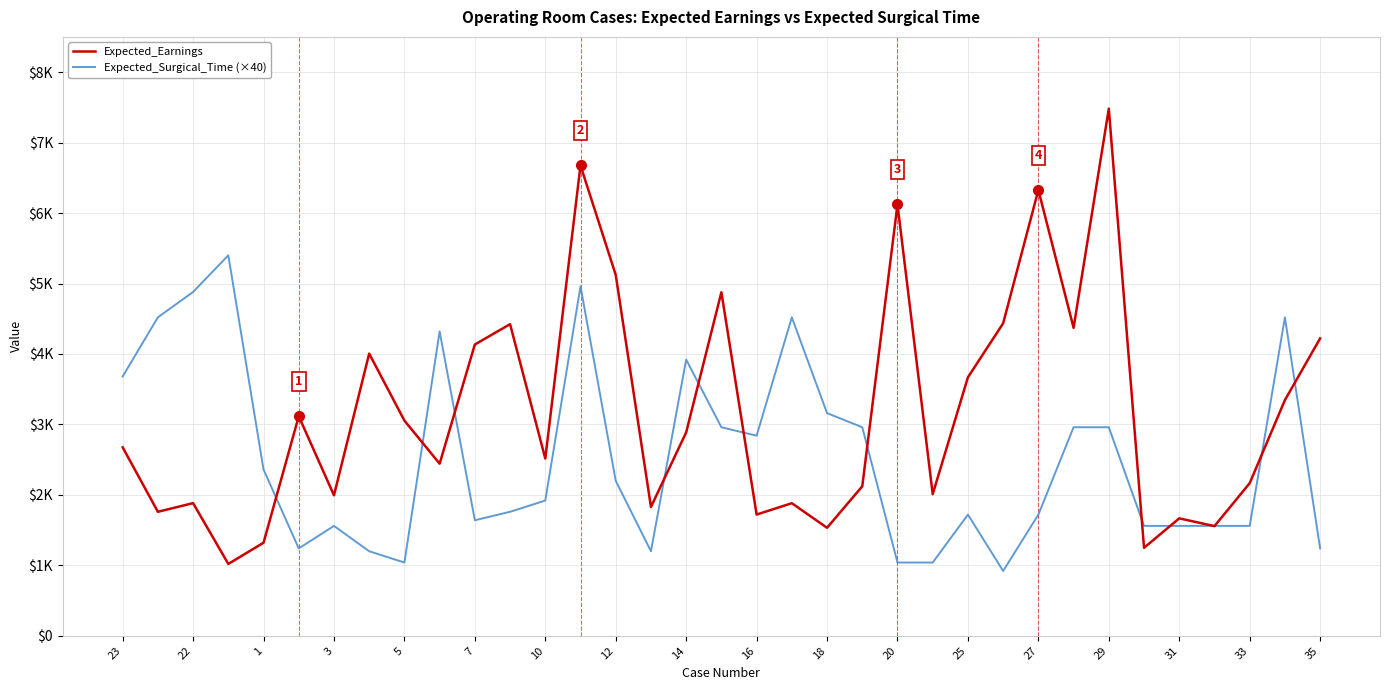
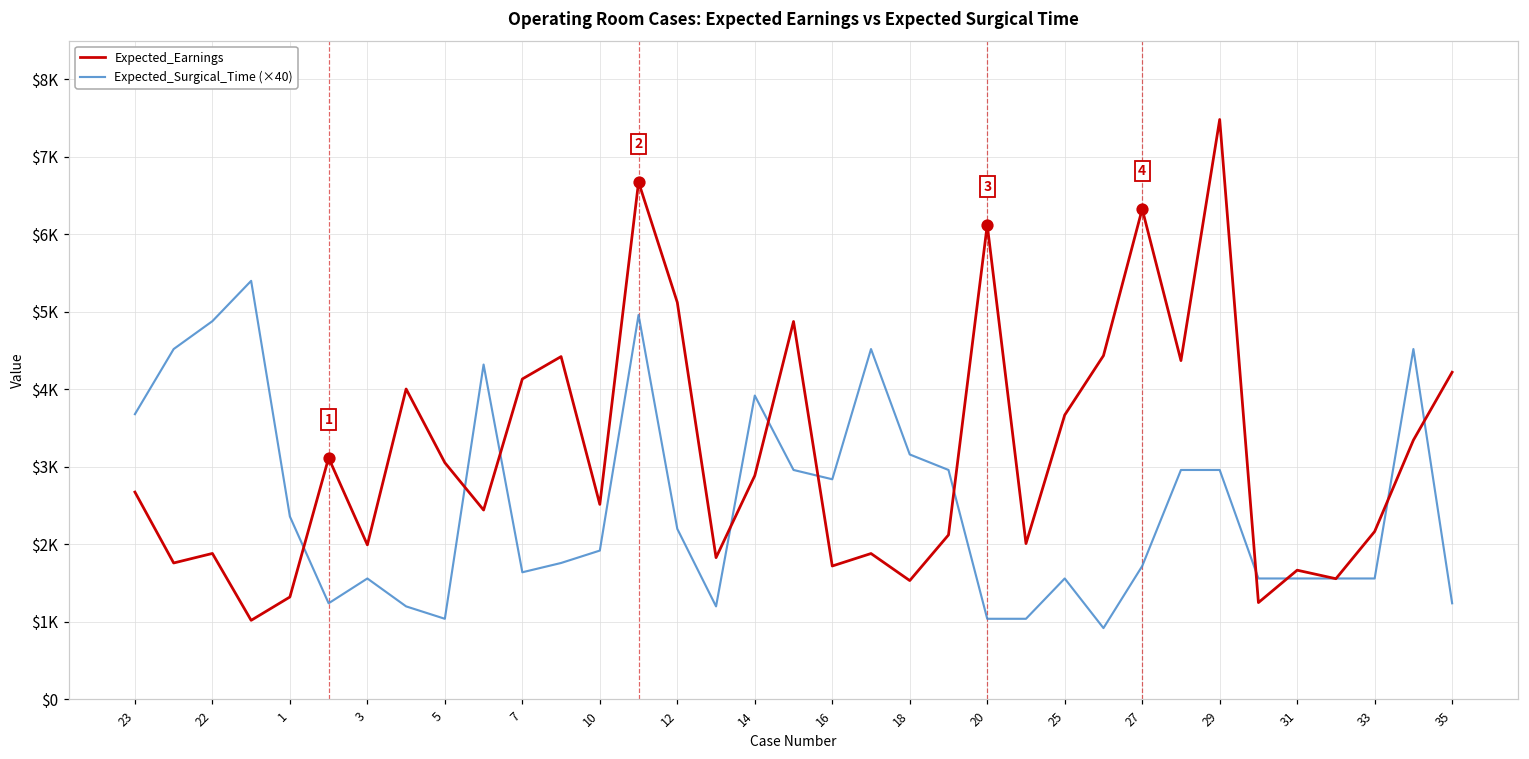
  {
    "Expected_Surgical_Time (×40)": {
      "23": "$3700",
      "22": "$4900",
      "1": "$2400",
      "3": "$1600",
      "5": "$1000",
      "7": "$1600",
      "10": "$1900",
      "12": "$2200",
      "14": "$3900",
      "16": "$2800",
      "18": "$3200",
      "20": "$1000",
-     "25": "$1700",
+     "25": "$1600",
      "27": "$1700",
      "29": "$3000",
      "31": "$1600",
      "33": "$1600",
      "35": "$1200"
    }
  }
